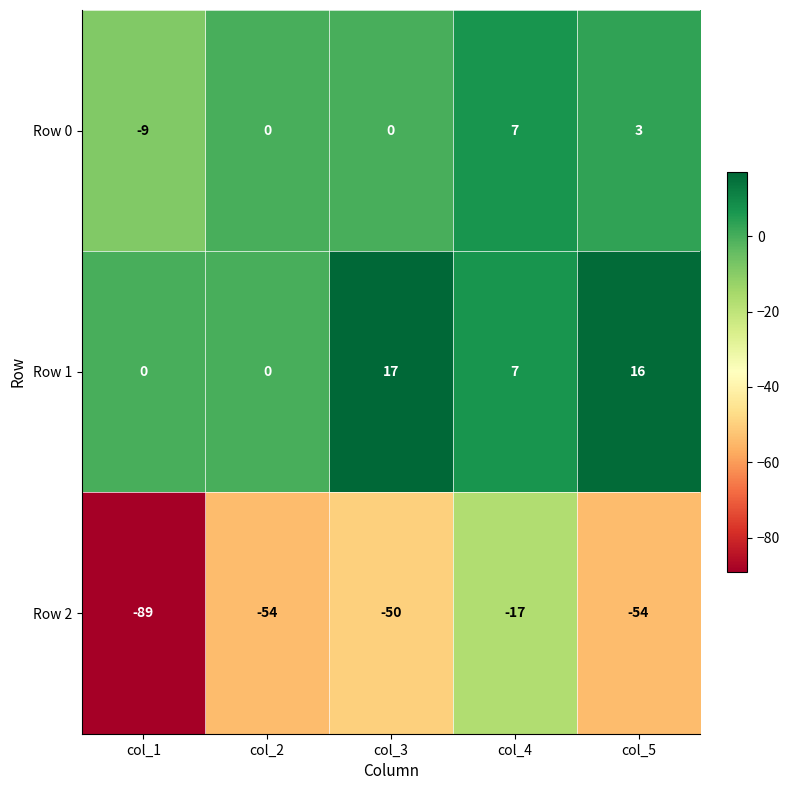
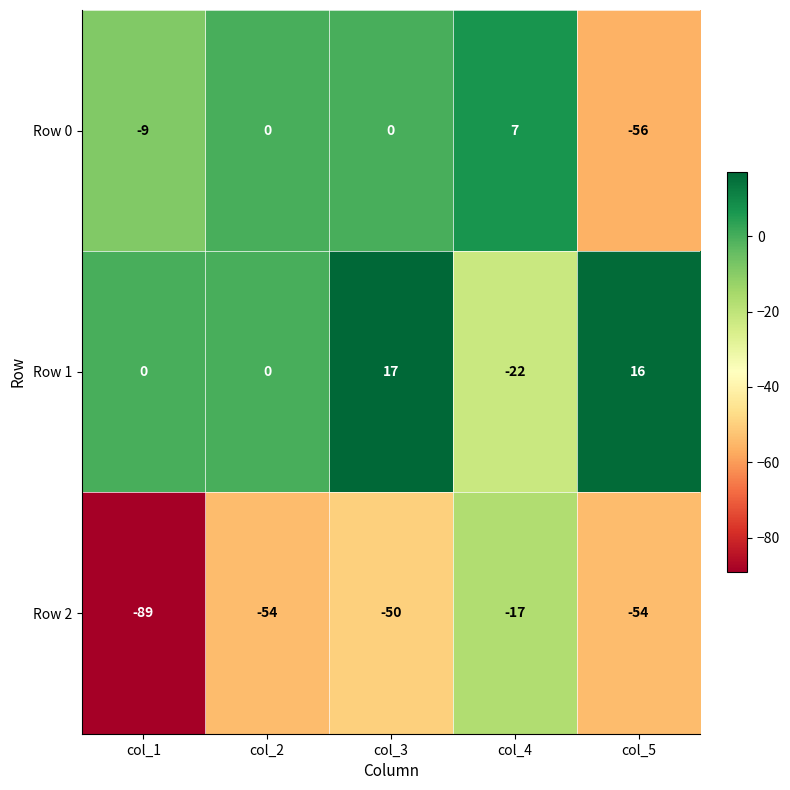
  {
    "Row 0": {
      "col_1": -9,
      "col_2": 0,
      "col_3": 0,
      "col_4": 7,
-     "col_5": 3
+     "col_5": -56
    },
    "Row 1": {
      "col_1": 0,
      "col_2": 0,
      "col_3": 17,
-     "col_4": 7,
+     "col_4": -22,
      "col_5": 16
    },
    "Row 2": {
      "col_1": -89,
      "col_2": -54,
      "col_3": -50,
      "col_4": -17,
      "col_5": -54
    }
  }
